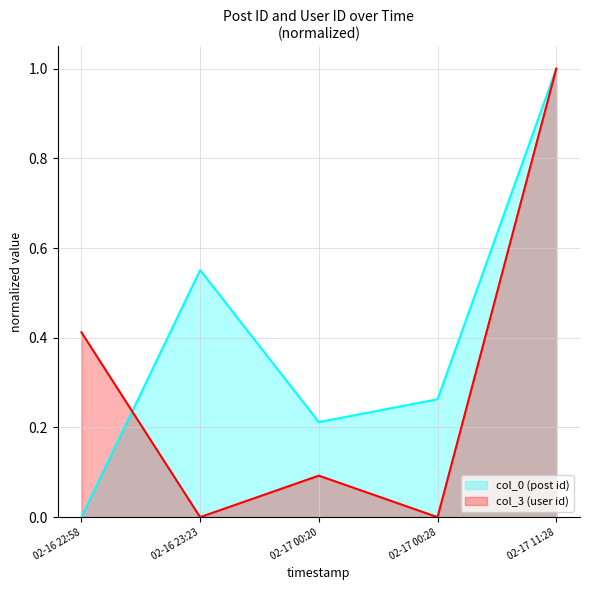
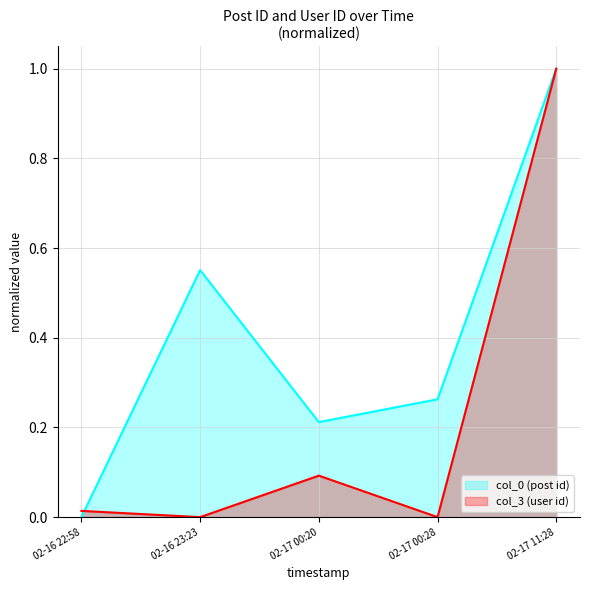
  {
    "col_0 (post id)": {
      "02-16 22:58": 0.00,
      "02-16 23:23": 0.55,
      "02-17 00:20": 0.21,
      "02-17 00:28": 0.26
    },
    "col_3 (user id)": {
-     "02-16 22:58": 0.41,
+     "02-16 22:58": 0.01,
      "02-16 23:23": 0.00,
      "02-17 00:20": 0.09,
      "02-17 00:28": 0.00
    }
  }
